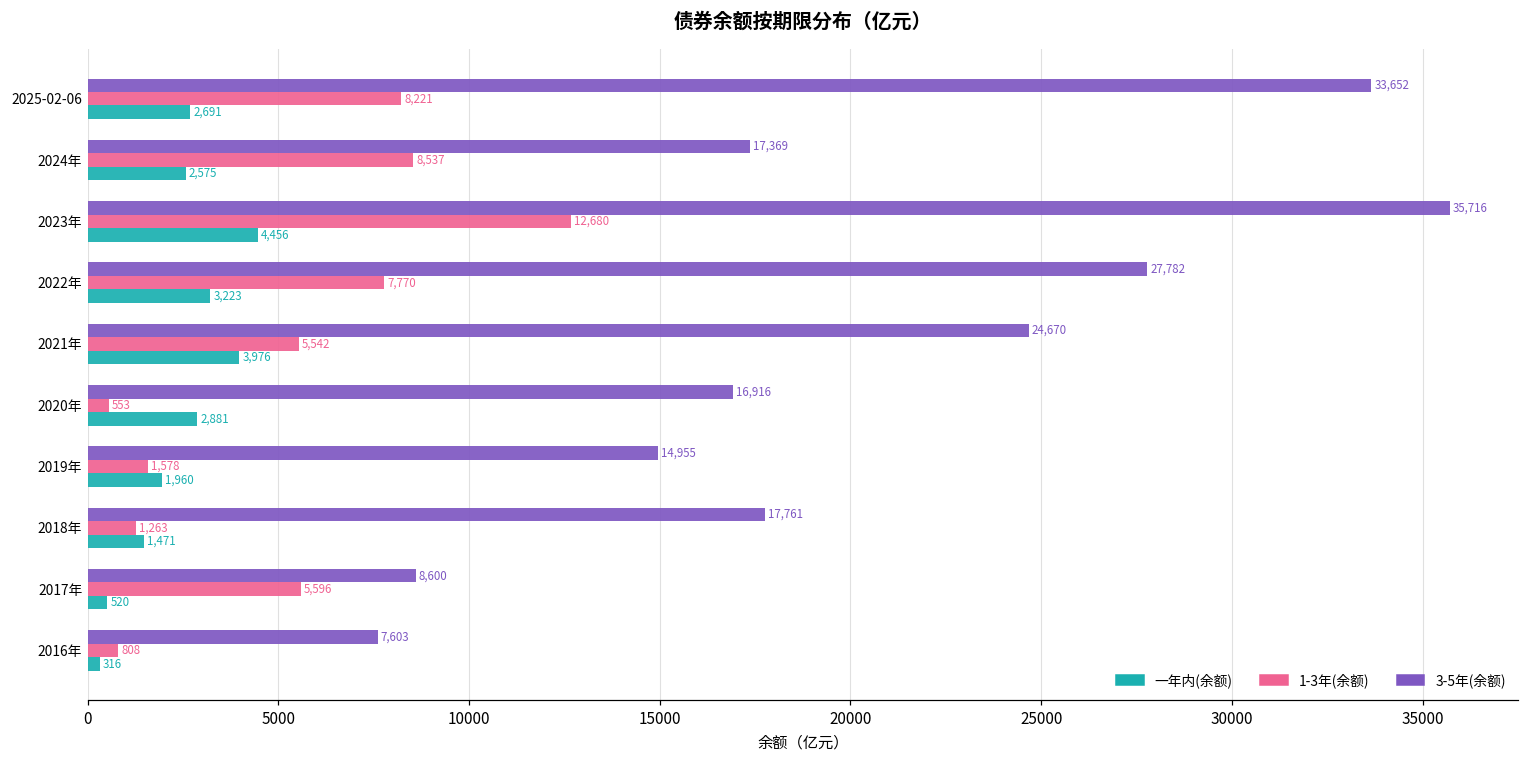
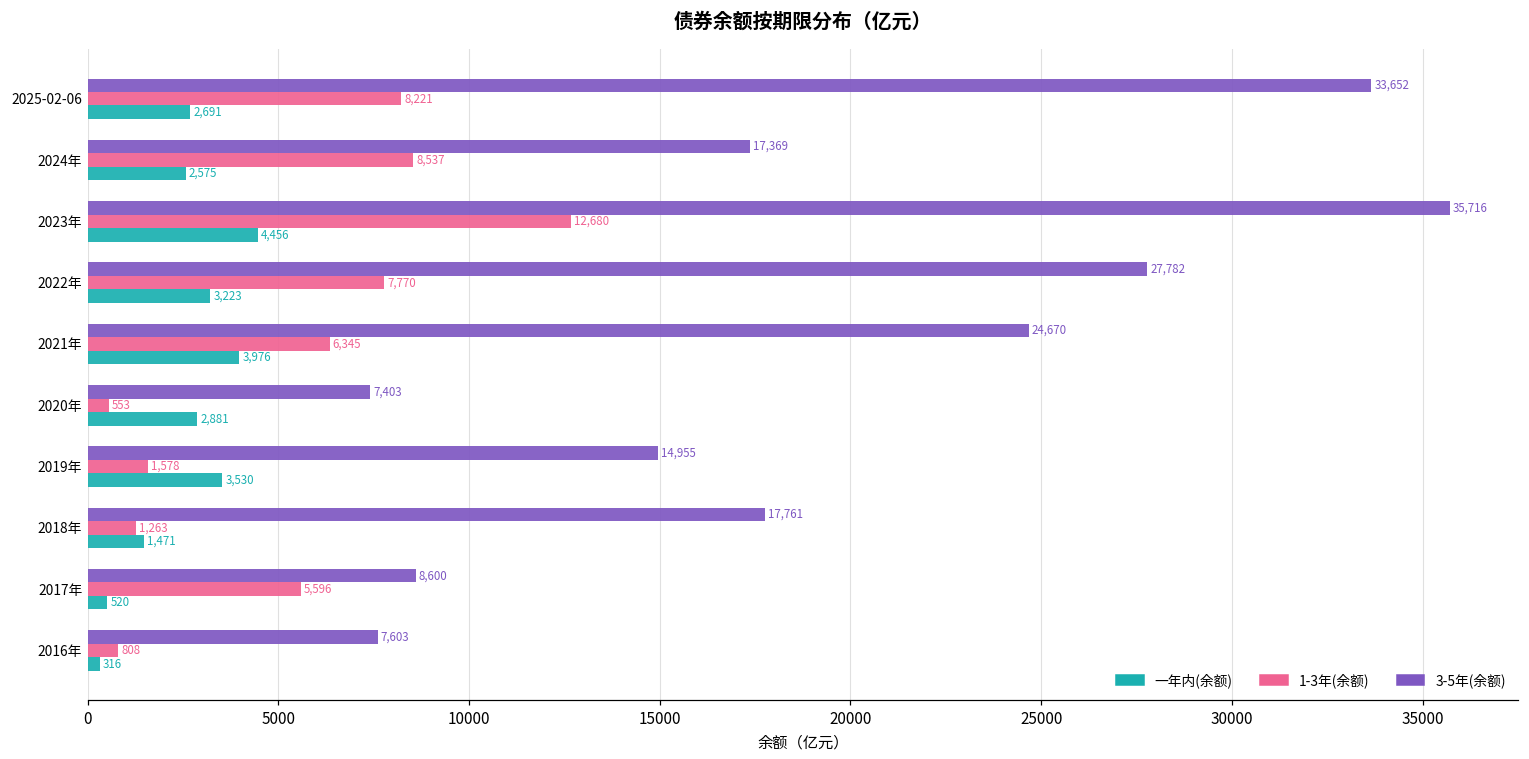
  {
    "一年内(余额)": {
      "2025-02-06": "2,691",
      "2024年": "2,575",
      "2023年": "4,456",
      "2022年": "3,223",
      "2021年": "3,976",
      "2020年": "2,881",
-     "2019年": "1,960",
+     "2019年": "3,530",
      "2018年": "1,471",
      "2017年": "520",
      "2016年": "316"
    },
    "1-3年(余额)": {
      "2025-02-06": "8,221",
      "2024年": "8,537",
      "2023年": "12,680",
      "2022年": "7,770",
-     "2021年": "5,542",
+     "2021年": "6,345",
      "2020年": "553",
      "2019年": "1,578",
      "2018年": "1,263",
      "2017年": "5,596",
      "2016年": "808"
    },
    "3-5年(余额)": {
      "2025-02-06": "33,652",
      "2024年": "17,369",
      "2023年": "35,716",
      "2022年": "27,782",
      "2021年": "24,670",
-     "2020年": "16,916",
+     "2020年": "7,403",
      "2019年": "14,955",
      "2018年": "17,761",
      "2017年": "8,600",
      "2016年": "7,603"
    }
  }
